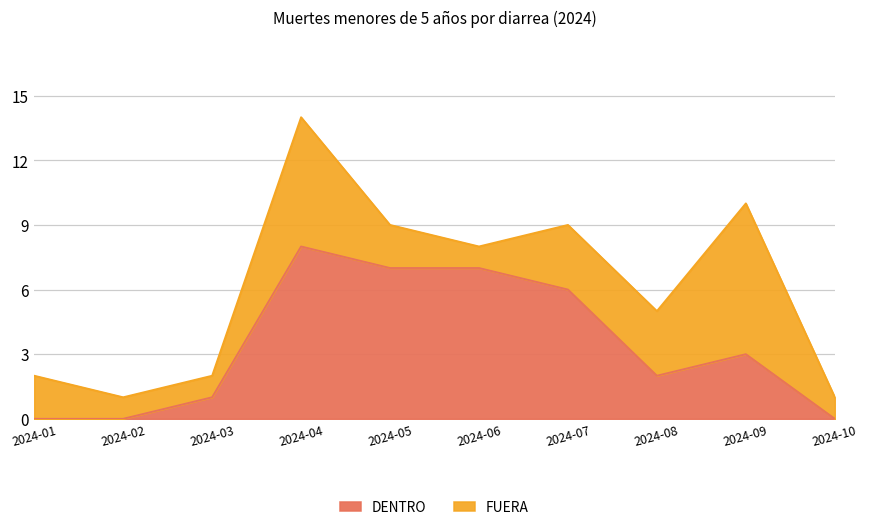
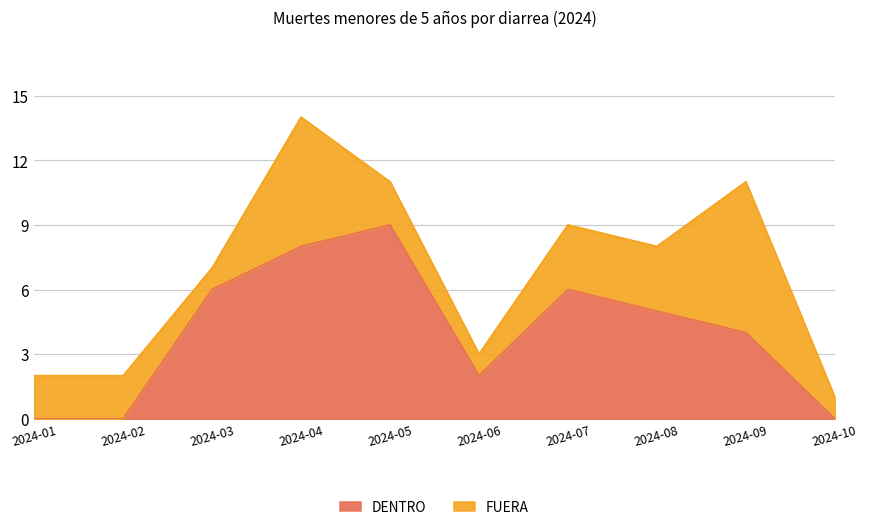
  {
    "DENTRO": {
      "2024-01": 0,
      "2024-02": 0,
-     "2024-03": 1,
+     "2024-03": 6,
      "2024-04": 8,
-     "2024-05": 7,
-     "2024-06": 7,
+     "2024-05": 9,
+     "2024-06": 2,
      "2024-07": 6,
-     "2024-08": 2,
-     "2024-09": 3,
+     "2024-08": 5,
+     "2024-09": 4,
      "2024-10": 0
    },
    "FUERA": {
      "2024-01": 2,
-     "2024-02": 1,
+     "2024-02": 2,
      "2024-03": 1,
      "2024-04": 6,
      "2024-05": 2,
      "2024-06": 1,
      "2024-07": 3,
      "2024-08": 3,
      "2024-09": 7,
      "2024-10": 1
    }
  }
